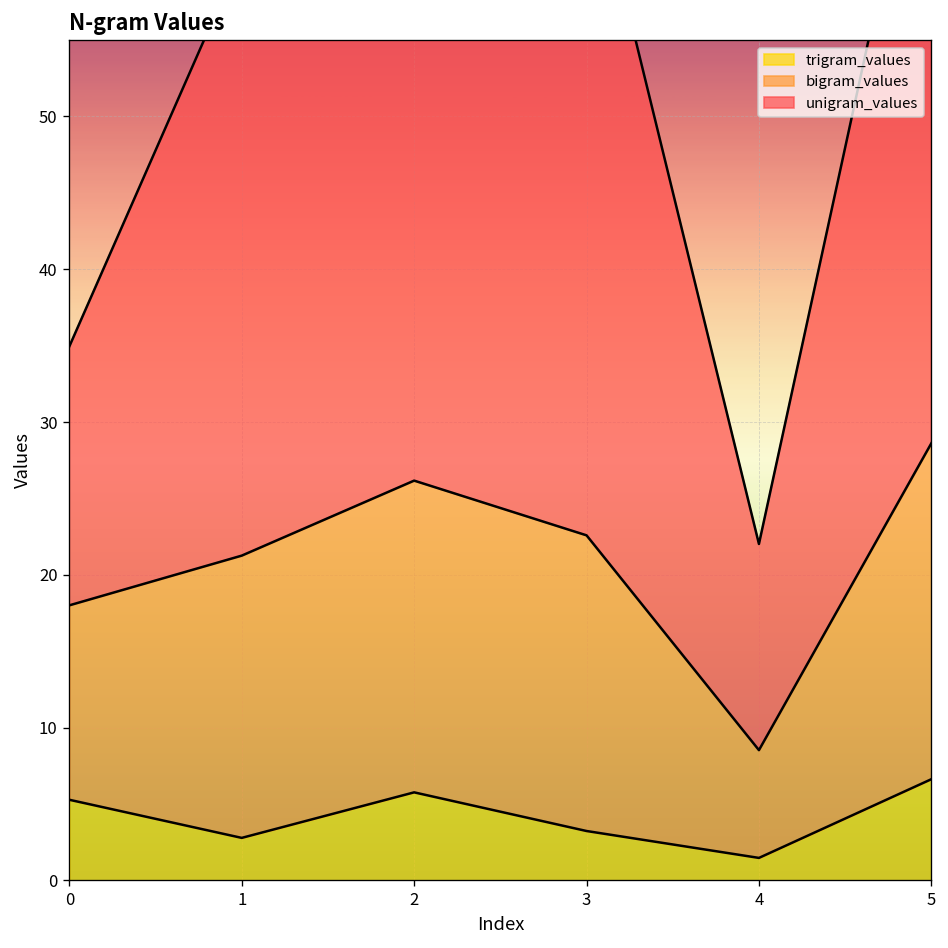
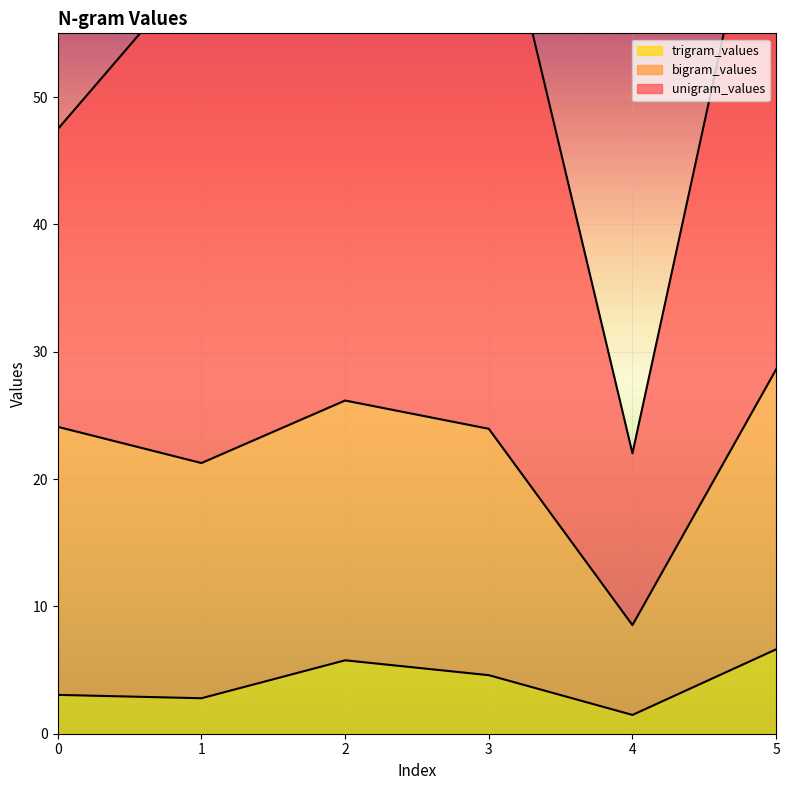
  {
    "trigram_values": {
-     "0": 5.3,
+     "0": 3.1,
      "1": 2.8,
      "2": 5.8,
-     "3": 3.2,
+     "3": 4.6,
      "4": 1.5,
      "5": 6.6
    },
    "bigram_values": {
-     "0": 12.7,
+     "0": 21.0,
      "1": 18.5,
      "2": 20.4,
      "3": 19.3,
      "4": 7.1,
      "5": 22.0
    },
    "unigram_values": {
-     "0": 16.9,
+     "0": 23.4,
      "4": 13.5
    }
  }
